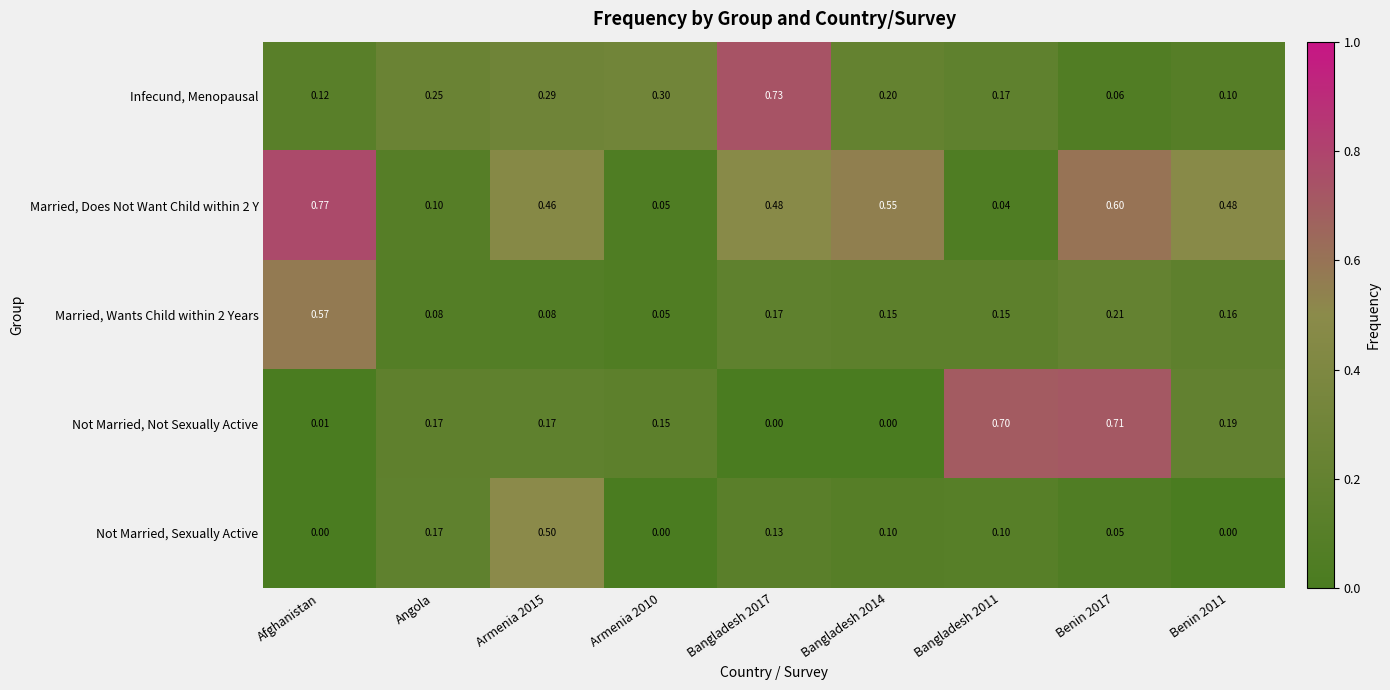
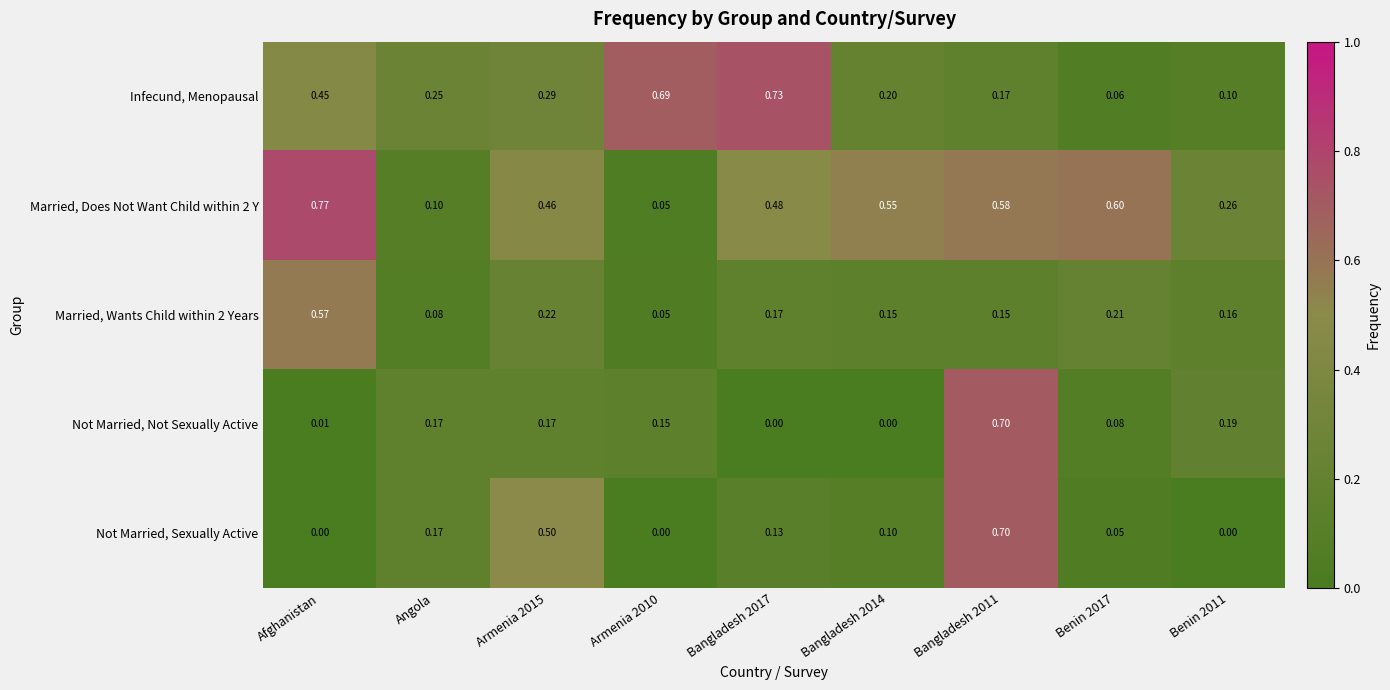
  {
    "Infecund, Menopausal": {
-     "Afghanistan": 0.12,
+     "Afghanistan": 0.45,
      "Angola": 0.25,
      "Armenia 2015": 0.29,
-     "Armenia 2010": 0.30,
+     "Armenia 2010": 0.69,
      "Bangladesh 2017": 0.73,
      "Bangladesh 2014": 0.20,
      "Bangladesh 2011": 0.17,
      "Benin 2017": 0.06,
      "Benin 2011": 0.10
    },
    "Married, Does Not Want Child within 2 Y": {
      "Afghanistan": 0.77,
      "Angola": 0.10,
      "Armenia 2015": 0.46,
      "Armenia 2010": 0.05,
      "Bangladesh 2017": 0.48,
      "Bangladesh 2014": 0.55,
-     "Bangladesh 2011": 0.04,
+     "Bangladesh 2011": 0.58,
      "Benin 2017": 0.60,
-     "Benin 2011": 0.48
+     "Benin 2011": 0.26
    },
    "Married, Wants Child within 2 Years": {
      "Afghanistan": 0.57,
      "Angola": 0.08,
-     "Armenia 2015": 0.08,
+     "Armenia 2015": 0.22,
      "Armenia 2010": 0.05,
      "Bangladesh 2017": 0.17,
      "Bangladesh 2014": 0.15,
      "Bangladesh 2011": 0.15,
      "Benin 2017": 0.21,
      "Benin 2011": 0.16
    },
    "Not Married, Not Sexually Active": {
      "Afghanistan": 0.01,
      "Angola": 0.17,
      "Armenia 2015": 0.17,
      "Armenia 2010": 0.15,
      "Bangladesh 2017": 0.00,
      "Bangladesh 2014": 0.00,
      "Bangladesh 2011": 0.70,
-     "Benin 2017": 0.71,
+     "Benin 2017": 0.08,
      "Benin 2011": 0.19
    },
    "Not Married, Sexually Active": {
      "Afghanistan": 0.00,
      "Angola": 0.17,
      "Armenia 2015": 0.50,
      "Armenia 2010": 0.00,
      "Bangladesh 2017": 0.13,
      "Bangladesh 2014": 0.10,
-     "Bangladesh 2011": 0.10,
+     "Bangladesh 2011": 0.70,
      "Benin 2017": 0.05,
      "Benin 2011": 0.00
    }
  }
